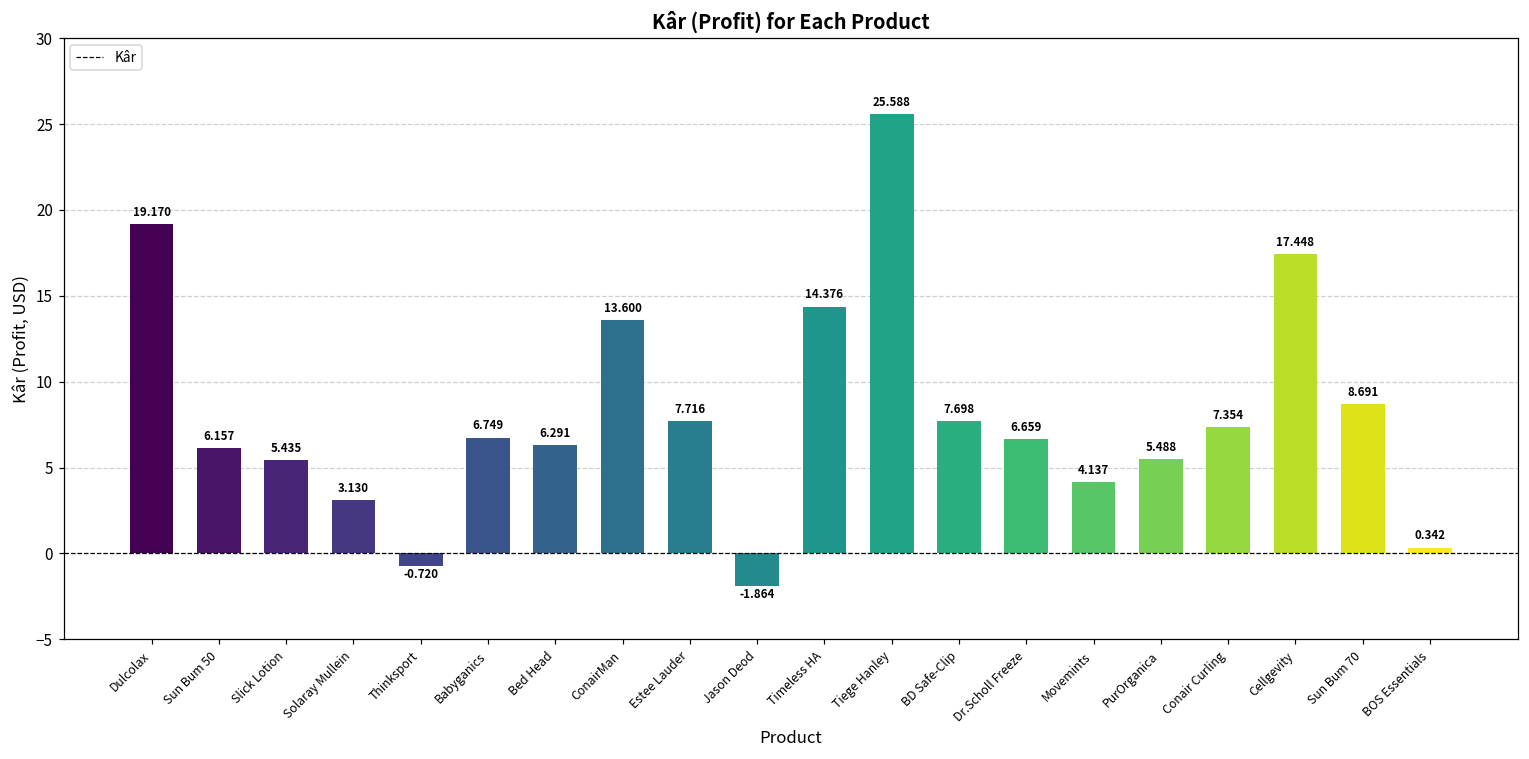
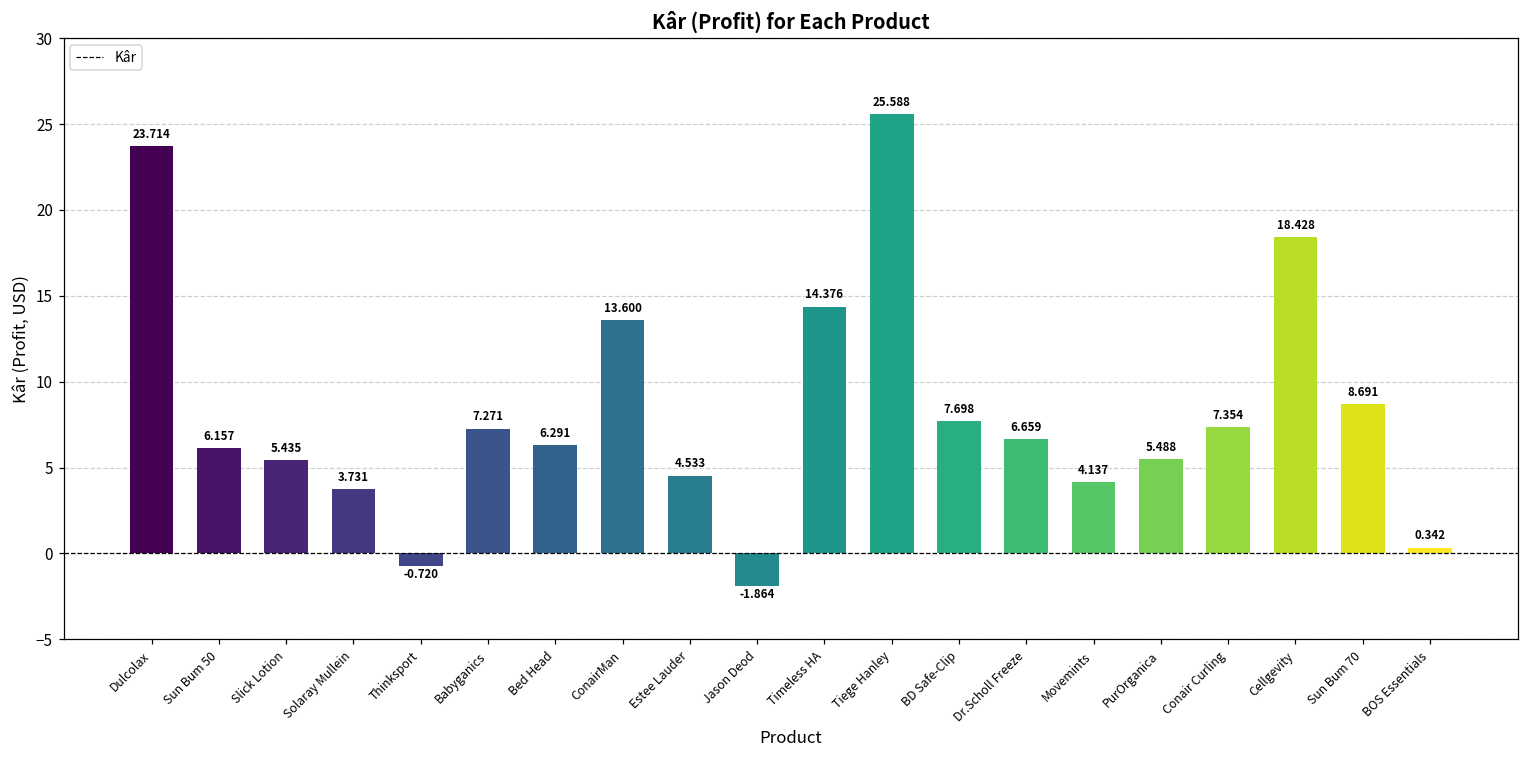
  {
-   "Dulcolax": 19.170,
+   "Dulcolax": 23.714,
    "Sun Bum 50": 6.157,
    "Slick Lotion": 5.435,
-   "Solaray Mullein": 3.130,
+   "Solaray Mullein": 3.731,
    "Thinksport": -0.720,
-   "Babyganics": 6.749,
+   "Babyganics": 7.271,
    "Bed Head": 6.291,
    "ConairMan": 13.600,
-   "Estee Lauder": 7.716,
+   "Estee Lauder": 4.533,
    "Jason Deod": -1.864,
    "Timeless HA": 14.376,
    "Tiege Hanley": 25.588,
    "BD Safe-Clip": 7.698,
    "Dr.Scholl Freeze": 6.659,
    "Movemints": 4.137,
    "PurOrganica": 5.488,
    "Conair Curling": 7.354,
-   "Cellgevity": 17.448,
+   "Cellgevity": 18.428,
    "Sun Bum 70": 8.691,
    "BOS Essentials": 0.342
  }
